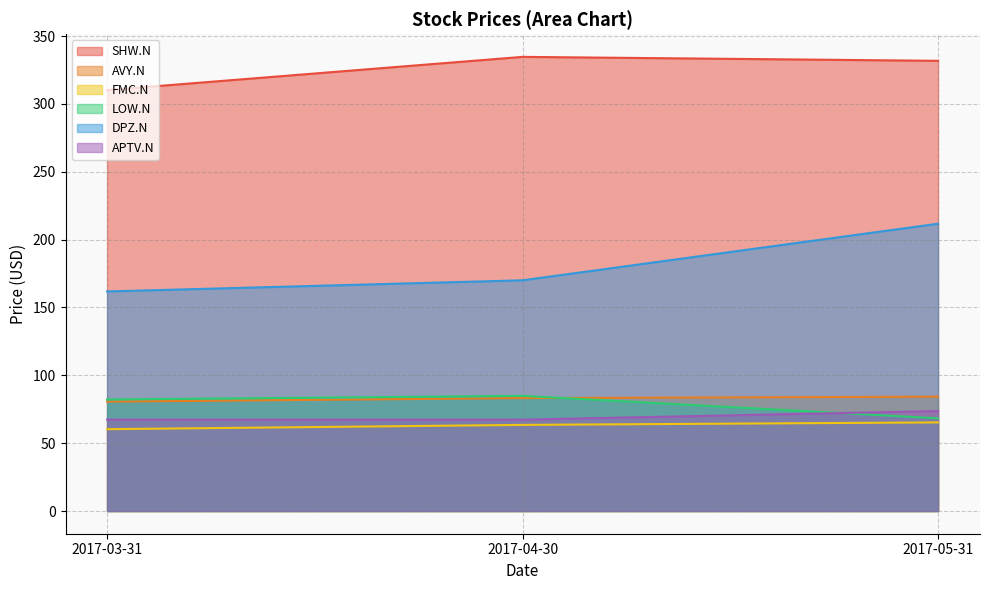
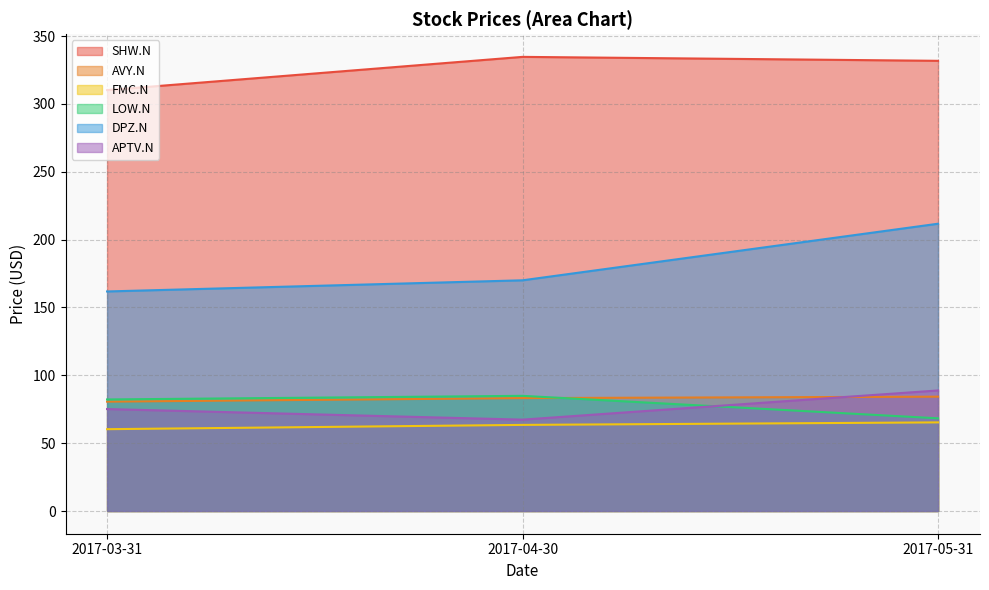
  {
    "LOW.N": {
      "2017-05-31": 68
    },
    "DPZ.N": {
      "2017-03-31": 162,
      "2017-04-30": 170,
      "2017-05-31": 212
    },
    "APTV.N": {
-     "2017-03-31": 67,
+     "2017-03-31": 75,
      "2017-04-30": 67,
-     "2017-05-31": 74
+     "2017-05-31": 89
    }
  }
